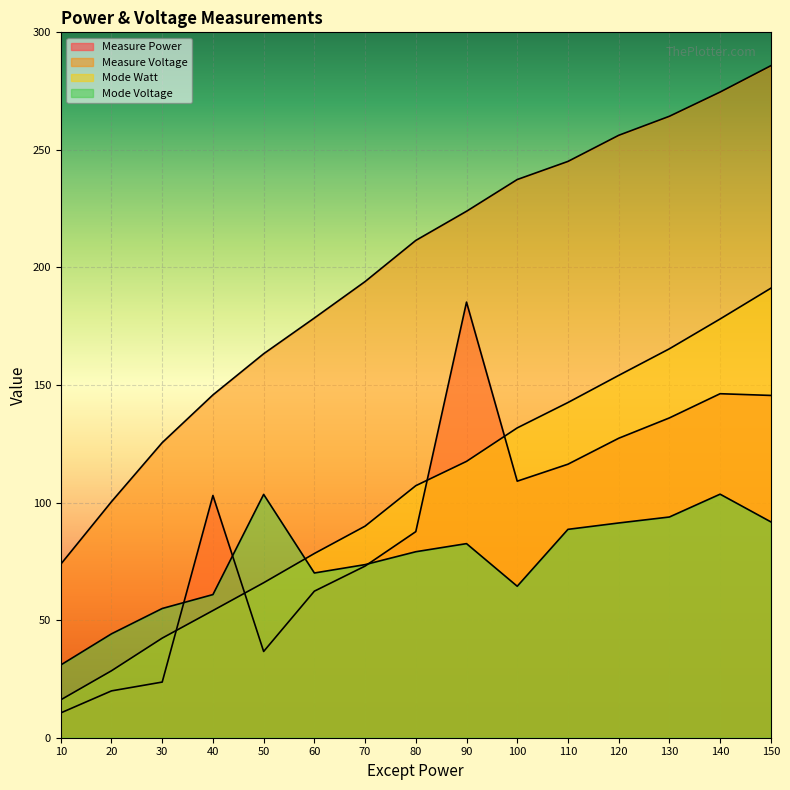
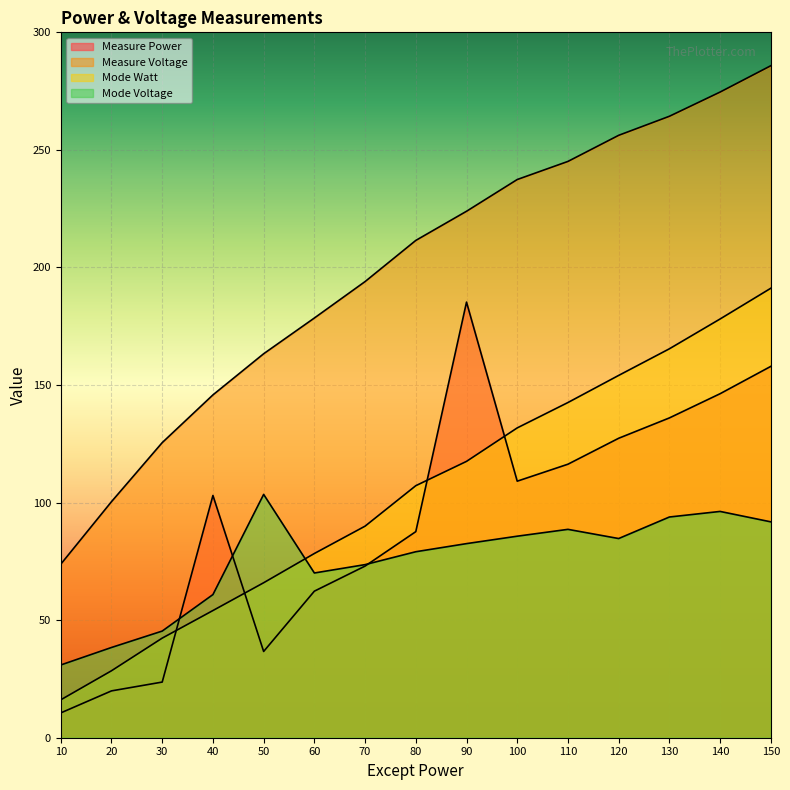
  {
    "Measure Power": {
      "10": 11,
      "20": 20,
      "30": 24,
      "40": 103,
      "50": 37,
      "60": 62,
      "80": 88,
      "90": 185,
      "100": 109,
      "110": 116,
      "120": 127,
      "130": 136,
      "140": 146,
-     "150": 146
+     "150": 158
    },
    "Mode Voltage": {
      "10": 31,
-     "20": 44,
-     "30": 55,
+     "20": 38,
+     "30": 45,
      "40": 61,
      "50": 103,
      "60": 70,
      "80": 79,
      "90": 83,
-     "100": 64,
+     "100": 86,
      "110": 89,
-     "120": 91,
+     "120": 85,
      "130": 94,
-     "140": 104,
+     "140": 96,
      "150": 92
    }
  }
